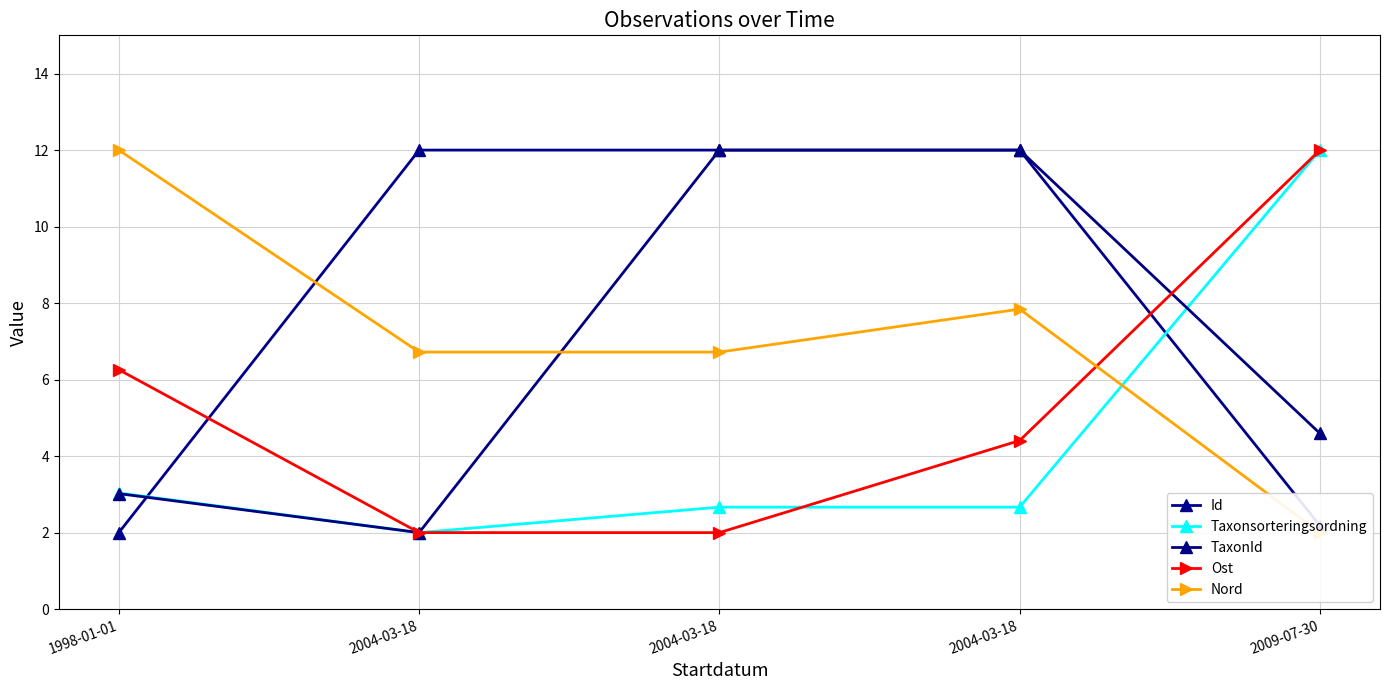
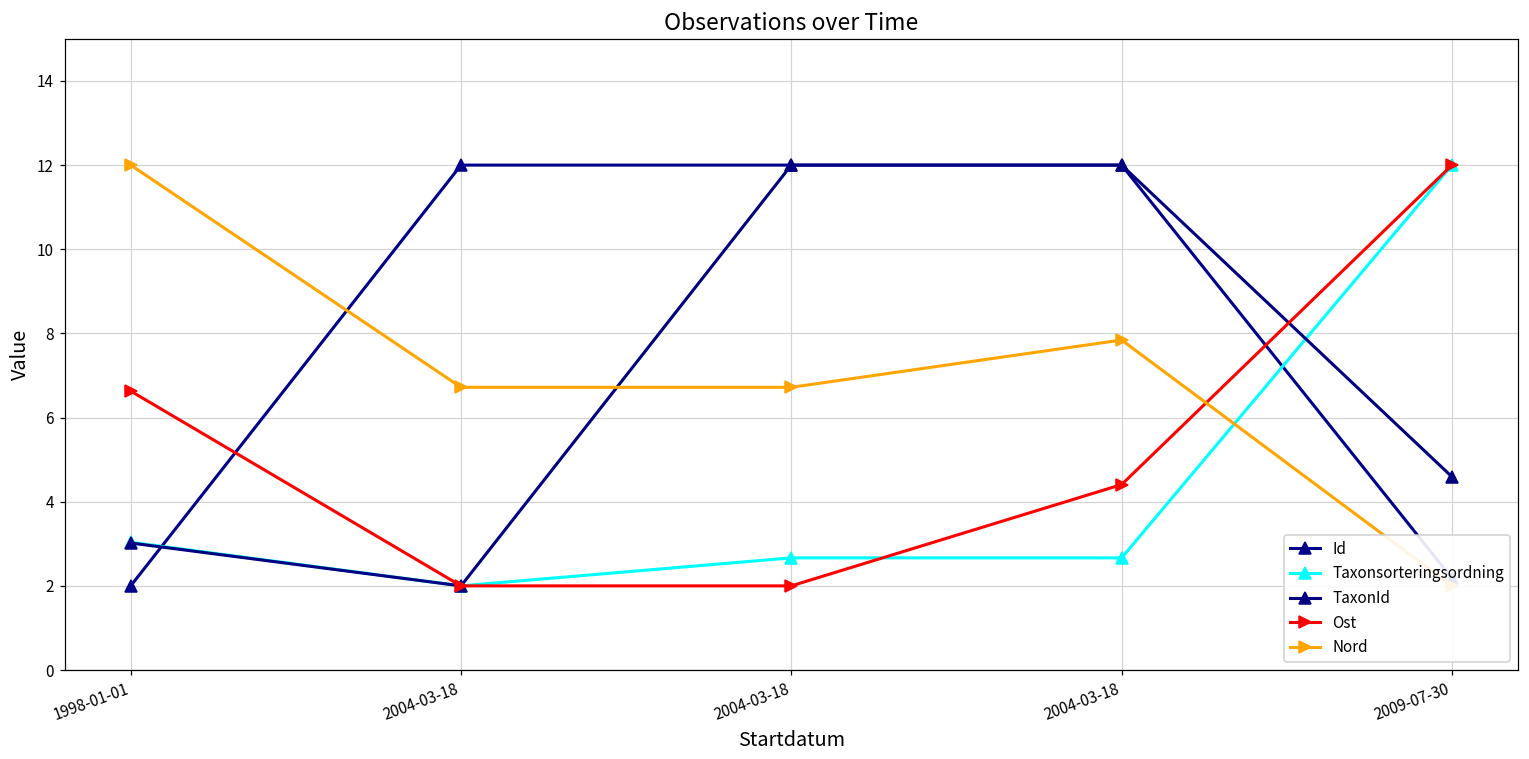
  {
    "Ost": {
-     "1998-01-01": 6.3
+     "1998-01-01": 6.6
    },
    "Nord": {
      "1998-01-01": 12.0
    }
  }
